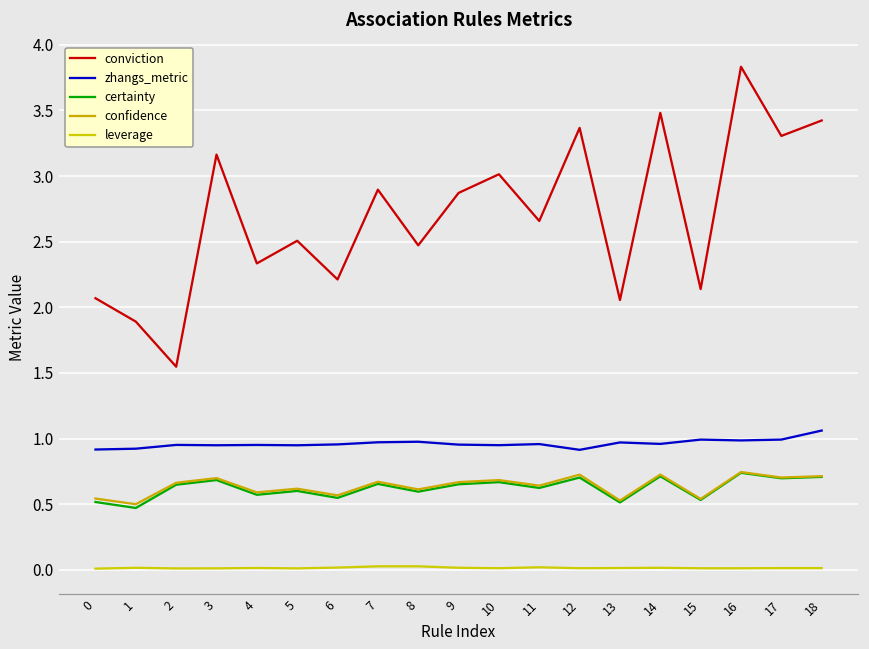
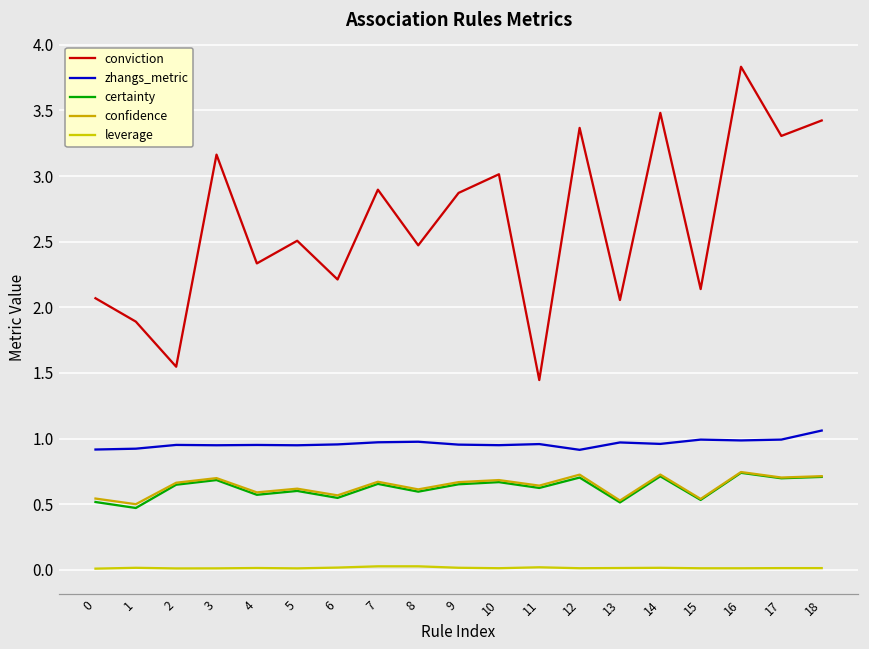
  {
    "conviction": {
      "0": 2.07,
      "1": 1.89,
      "2": 1.55,
      "3": 3.16,
      "4": 2.33,
      "5": 2.51,
      "6": 2.21,
      "7": 2.90,
      "8": 2.47,
      "9": 2.87,
      "10": 3.01,
-     "11": 2.66,
+     "11": 1.45,
      "12": 3.37,
      "13": 2.06,
      "14": 3.48,
      "15": 2.14,
      "16": 3.83,
      "17": 3.31,
      "18": 3.42
    },
    "zhangs_metric": {
      "0": 0.92,
      "1": 0.92,
      "2": 0.95,
      "3": 0.95,
      "4": 0.95,
      "5": 0.95,
      "6": 0.96,
      "7": 0.97,
      "8": 0.98,
      "9": 0.95,
      "10": 0.95,
      "11": 0.96,
      "12": 0.91,
      "13": 0.97,
      "14": 0.96,
      "15": 0.99,
      "16": 0.99,
      "17": 0.99,
      "18": 1.06
    },
    "certainty": {
      "0": 0.52,
      "1": 0.47,
      "12": 0.70
    }
  }
